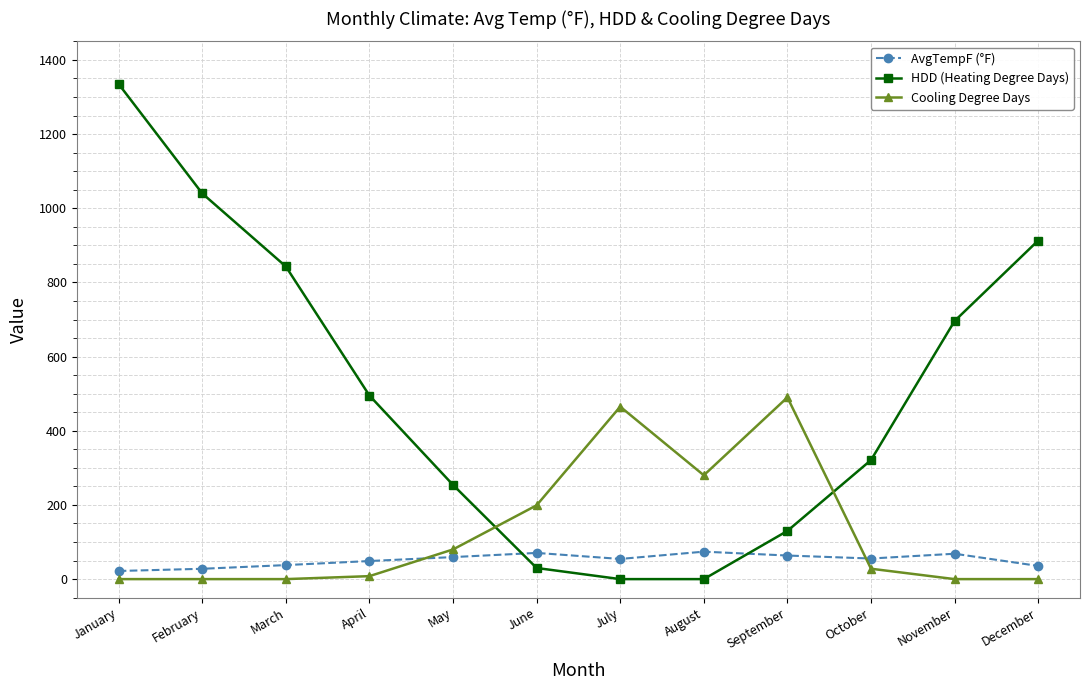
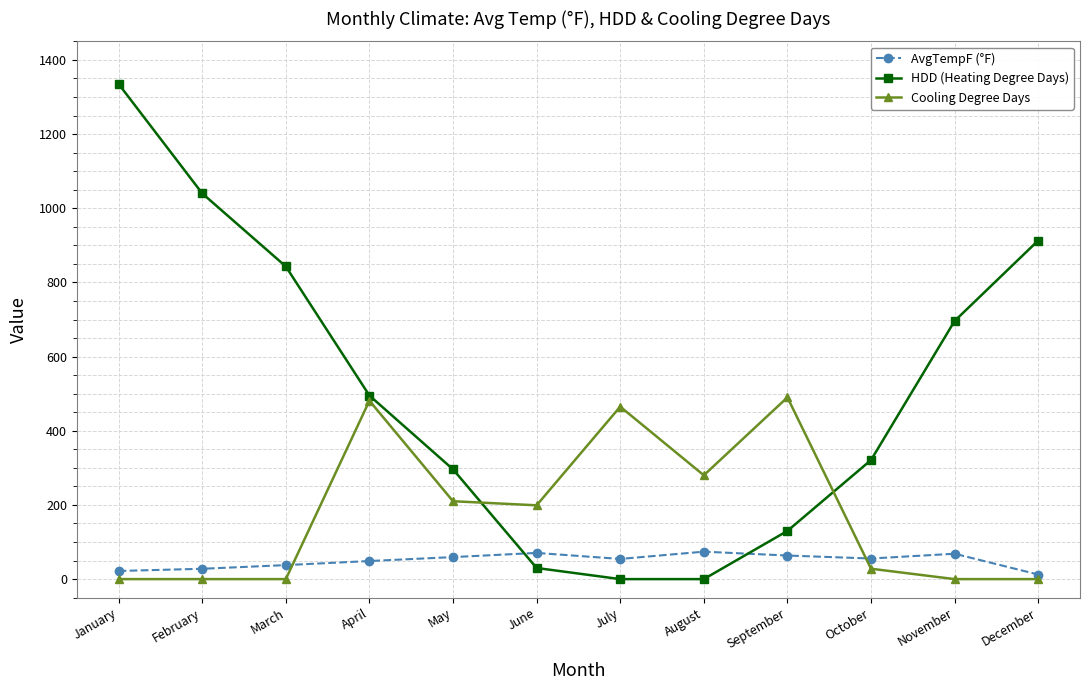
  {
    "AvgTempF (°F)": {
      "January": 20,
      "February": 30,
      "March": 40,
      "April": 50,
      "May": 60,
      "June": 70,
      "July": 50,
      "August": 70,
      "September": 60,
      "October": 60,
      "November": 70,
-     "December": 40
+     "December": 10
    },
    "HDD (Heating Degree Days)": {
      "January": 1340,
      "February": 1040,
      "March": 840,
      "April": 500,
-     "May": 250,
+     "May": 300,
      "June": 30,
      "July": 0,
      "August": 0,
      "September": 130,
      "October": 320,
      "November": 700,
      "December": 910
    },
    "Cooling Degree Days": {
      "January": 0,
      "February": 0,
      "March": 0,
-     "April": 10,
-     "May": 80,
+     "April": 480,
+     "May": 210,
      "June": 200,
      "July": 470,
      "August": 280,
      "September": 490,
      "October": 30,
      "November": 0,
      "December": 0
    }
  }
